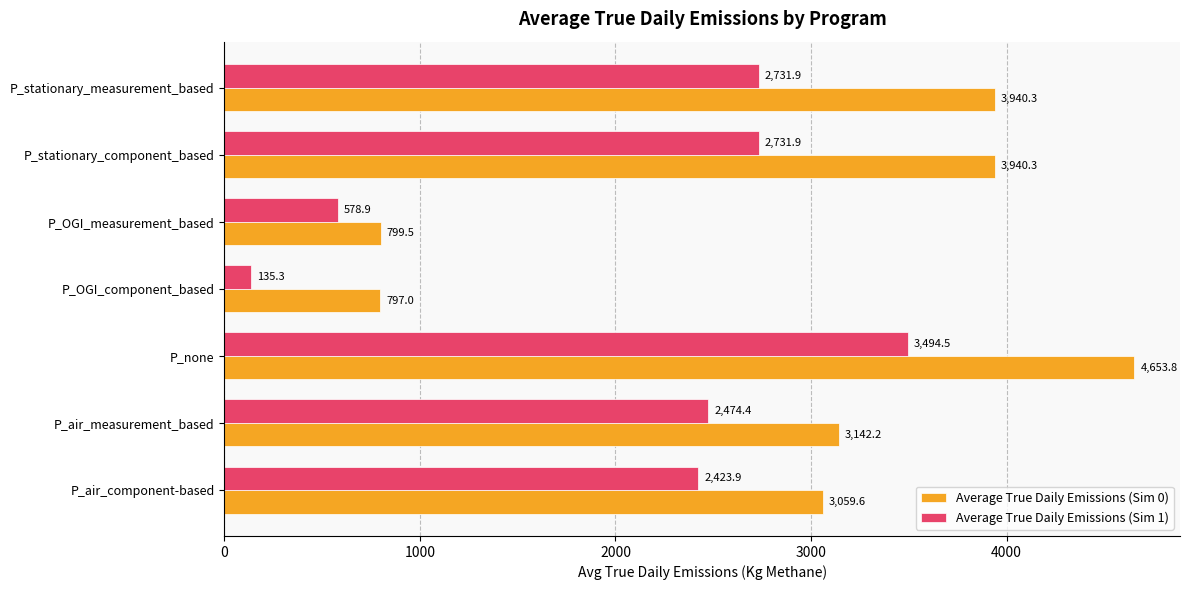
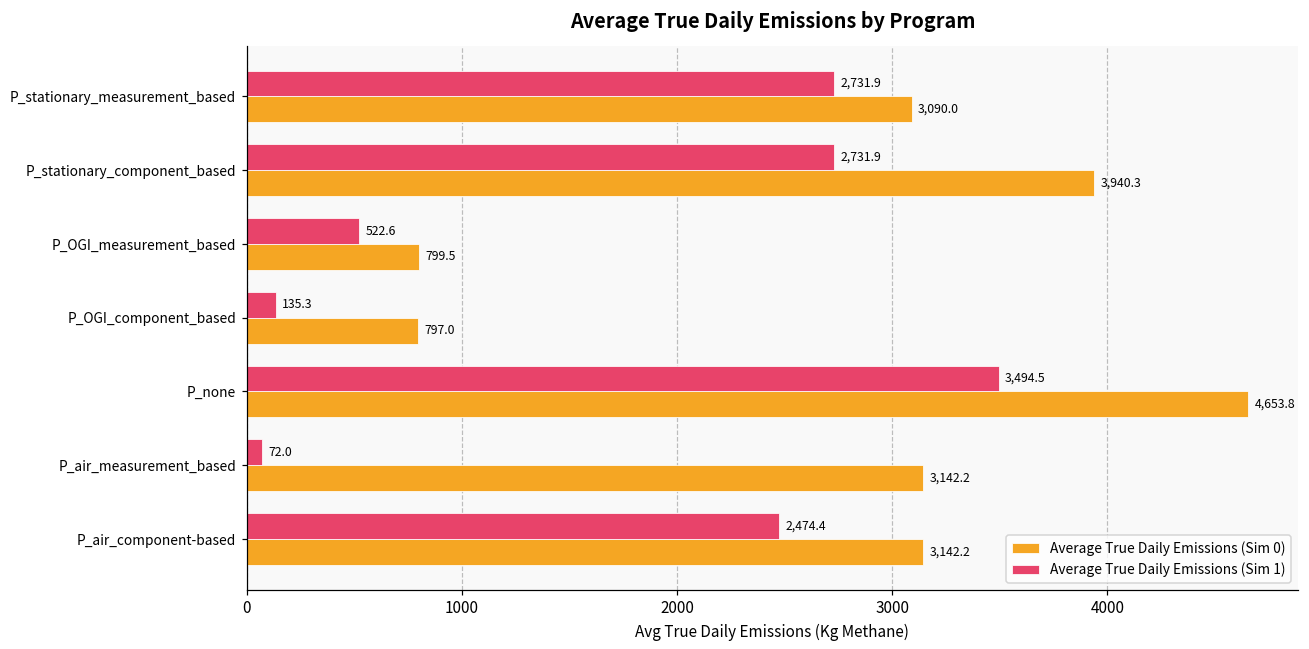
  {
    "Average True Daily Emissions (Sim 0)": {
-     "P_stationary_measurement_based": "3,940.3",
+     "P_stationary_measurement_based": "3,090.0",
      "P_stationary_component_based": "3,940.3",
      "P_OGI_measurement_based": "799.5",
      "P_OGI_component_based": "797.0",
      "P_none": "4,653.8",
      "P_air_measurement_based": "3,142.2",
-     "P_air_component-based": "3,059.6"
+     "P_air_component-based": "3,142.2"
    },
    "Average True Daily Emissions (Sim 1)": {
      "P_stationary_measurement_based": "2,731.9",
      "P_stationary_component_based": "2,731.9",
-     "P_OGI_measurement_based": "578.9",
+     "P_OGI_measurement_based": "522.6",
      "P_OGI_component_based": "135.3",
      "P_none": "3,494.5",
-     "P_air_measurement_based": "2,474.4",
-     "P_air_component-based": "2,423.9"
+     "P_air_measurement_based": "72.0",
+     "P_air_component-based": "2,474.4"
    }
  }
